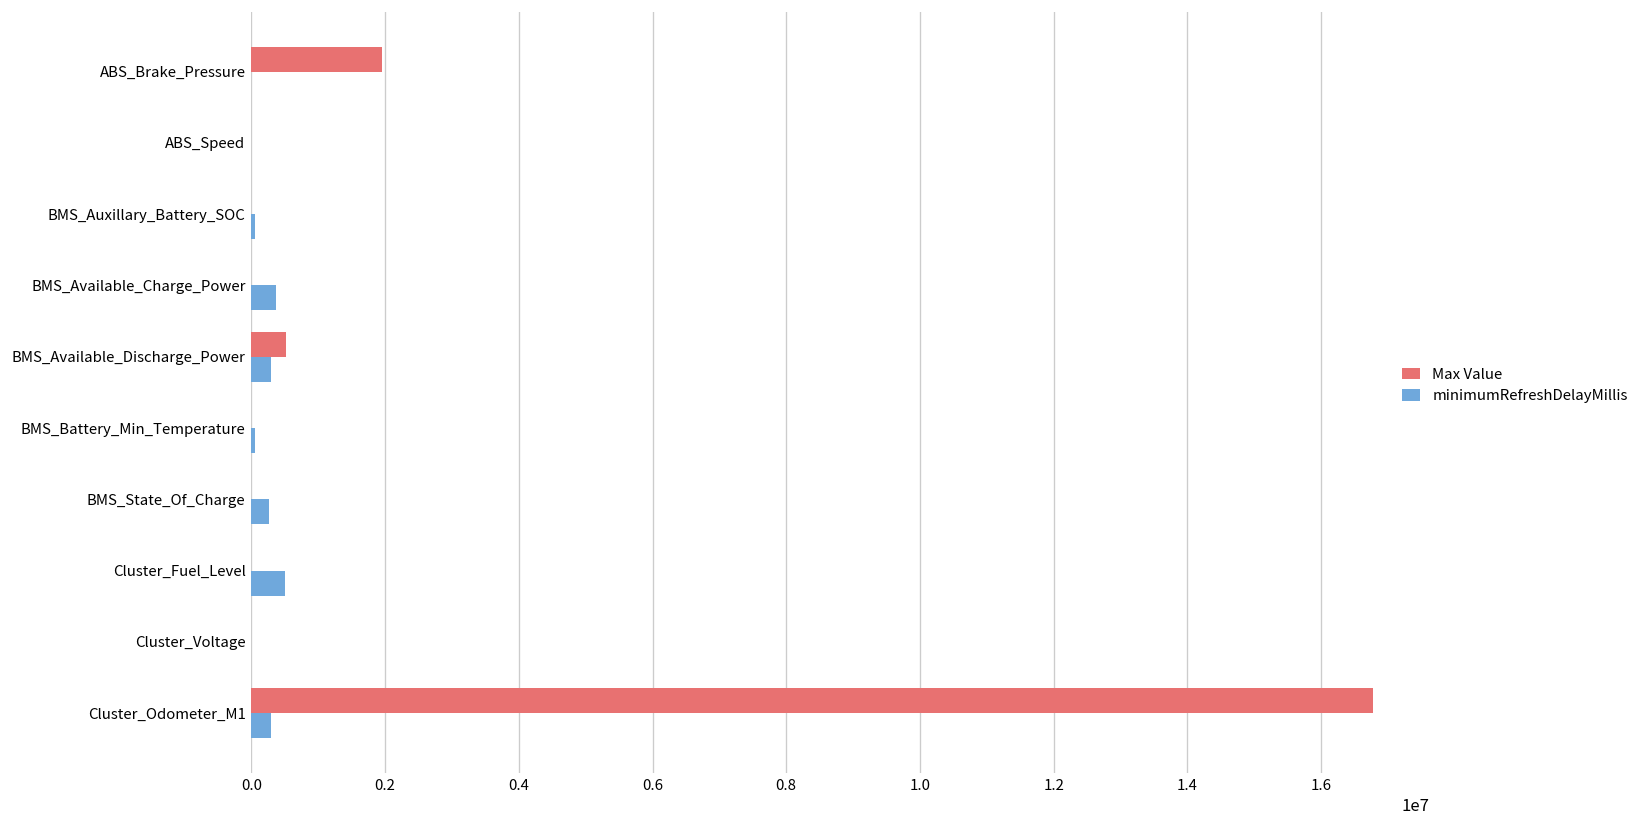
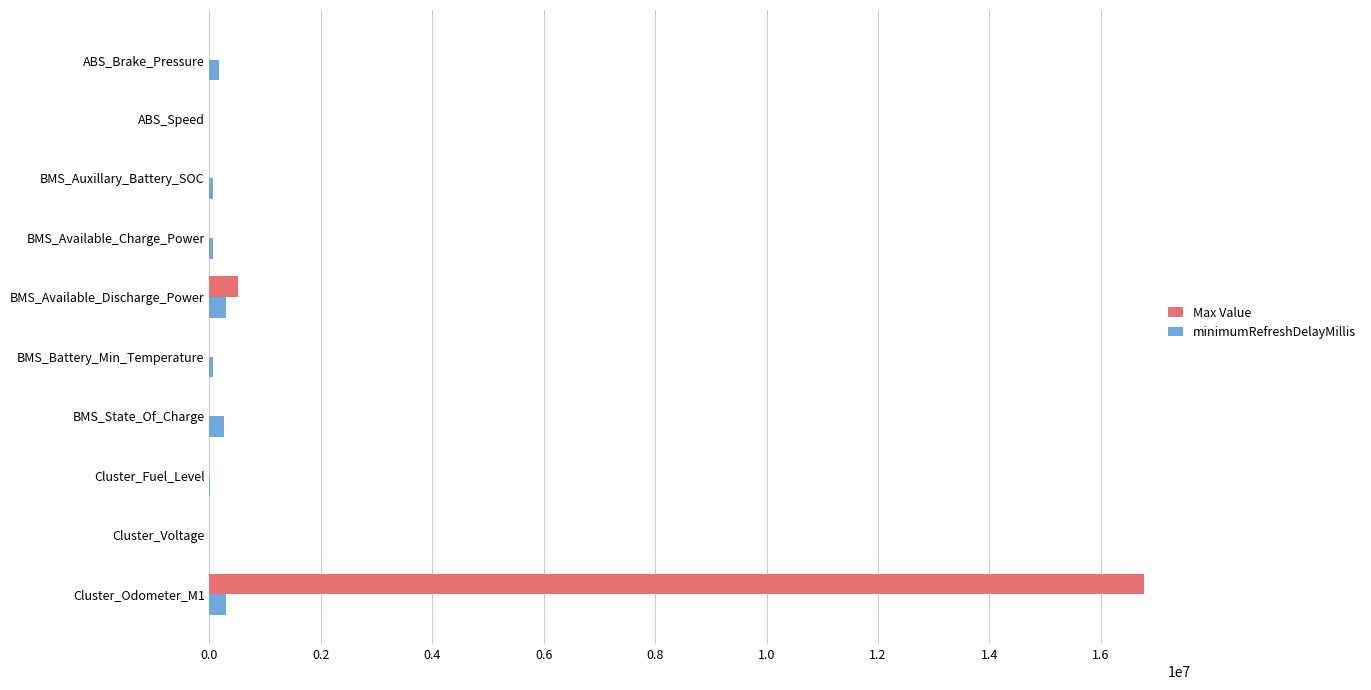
  {
    "Max Value": {
-     "ABS_Brake_Pressure": 2000000,
+     "ABS_Brake_Pressure": 0,
      "BMS_Available_Discharge_Power": 500000,
      "Cluster_Odometer_M1": 16800000
    },
    "minimumRefreshDelayMillis": {
-     "ABS_Brake_Pressure": 0,
+     "ABS_Brake_Pressure": 200000,
      "ABS_Speed": 0,
      "BMS_Auxillary_Battery_SOC": 100000,
-     "BMS_Available_Charge_Power": 400000,
+     "BMS_Available_Charge_Power": 100000,
      "BMS_Available_Discharge_Power": 300000,
      "BMS_Battery_Min_Temperature": 100000,
      "BMS_State_Of_Charge": 300000,
-     "Cluster_Fuel_Level": 500000,
+     "Cluster_Fuel_Level": 0,
      "Cluster_Voltage": 0,
      "Cluster_Odometer_M1": 300000
    }
  }
